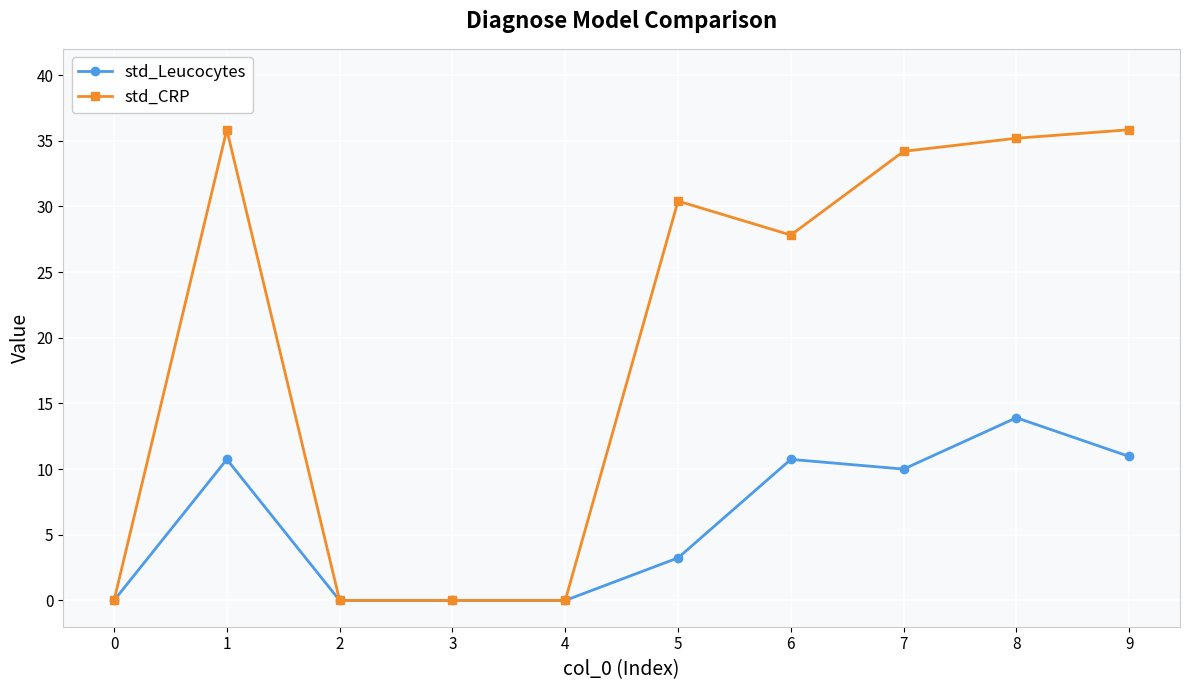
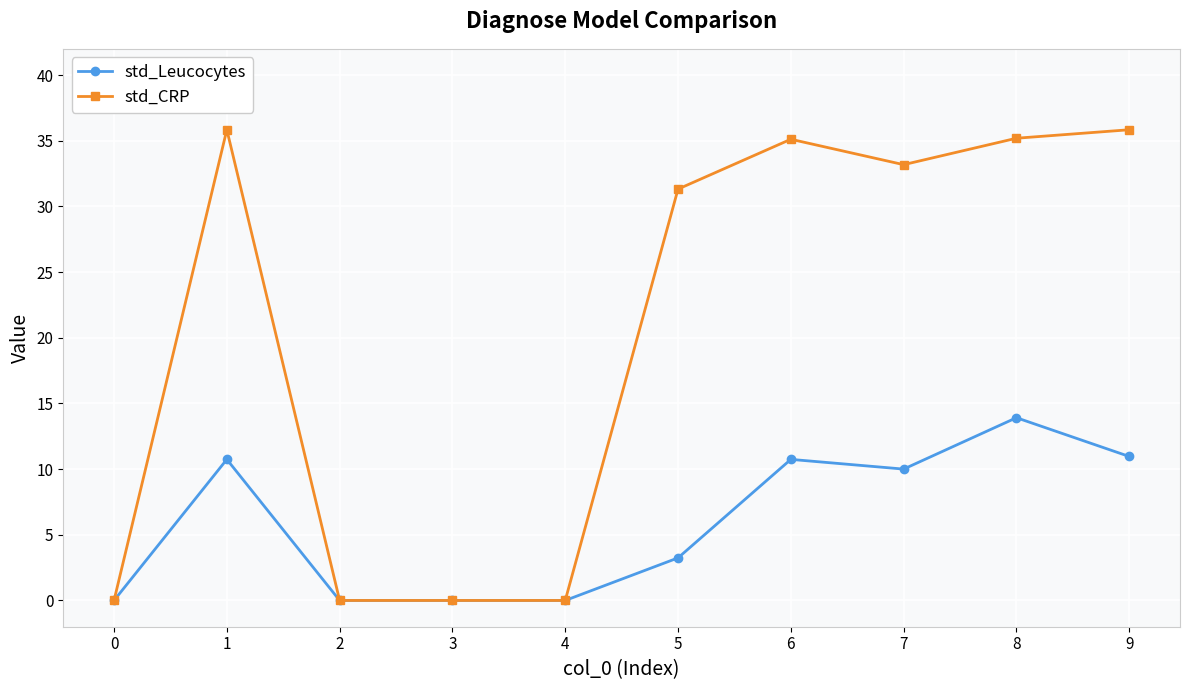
  {
    "std_Leucocytes": {
      "1": 10.7,
      "5": 3.2,
      "6": 10.7,
      "7": 10.0,
      "8": 13.9,
      "9": 11.0
    },
    "std_CRP": {
      "1": 35.8,
-     "5": 30.4,
-     "6": 27.8,
-     "7": 34.2,
+     "5": 31.3,
+     "6": 35.1,
+     "7": 33.2,
      "8": 35.2,
      "9": 35.8
    }
  }
